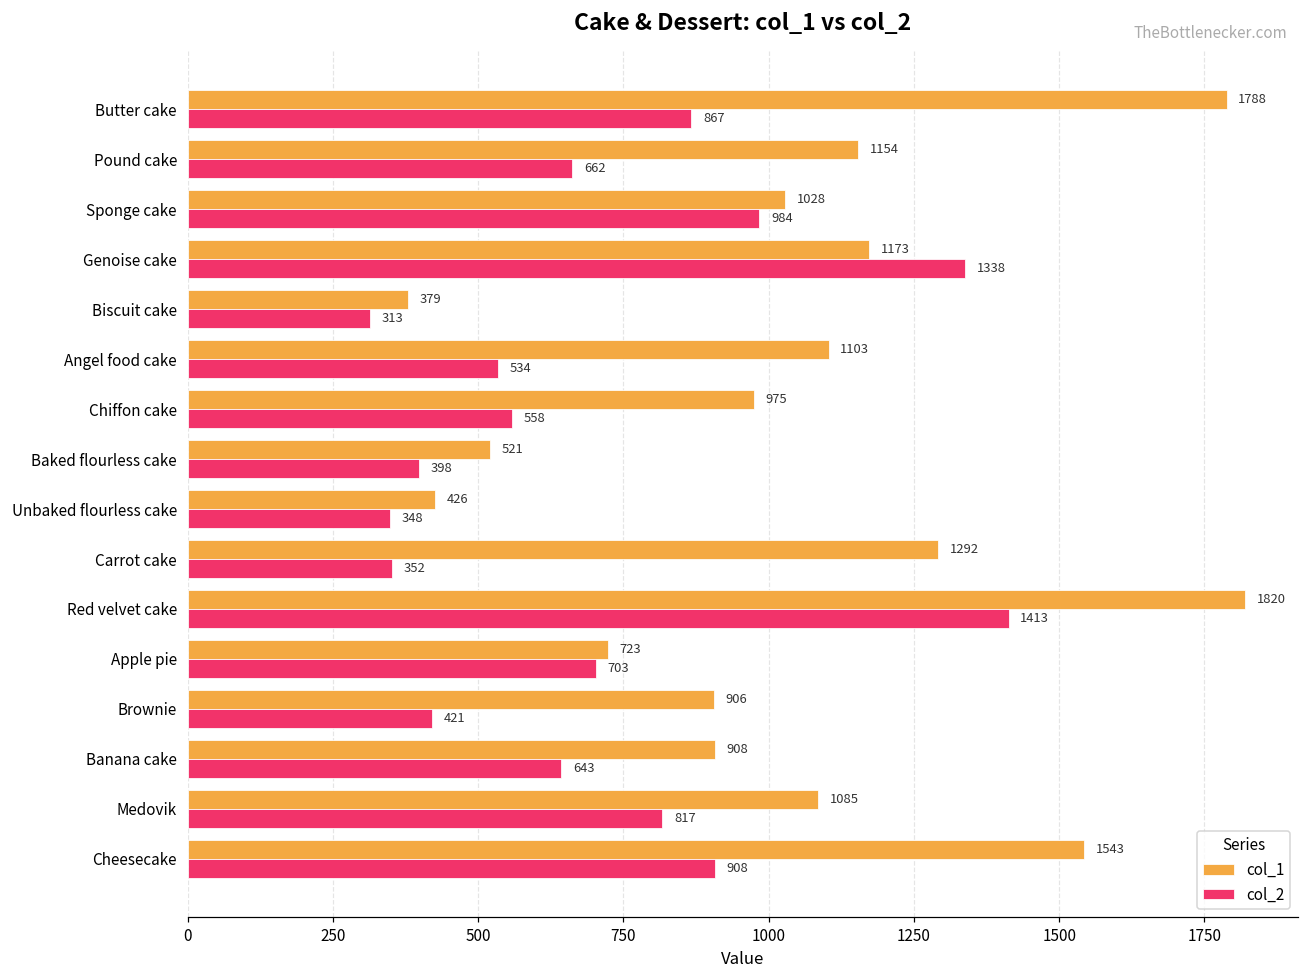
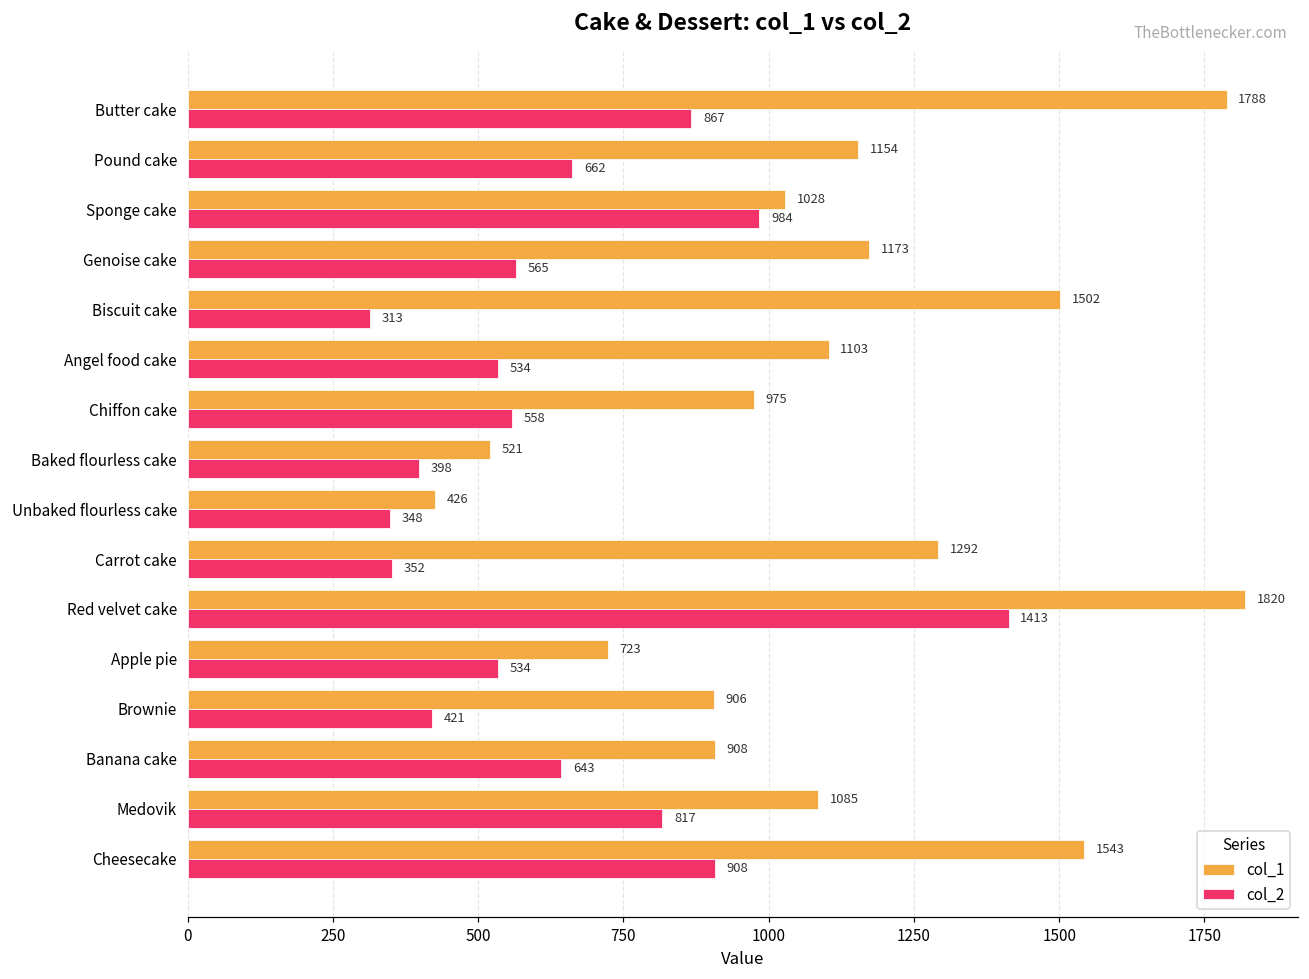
  {
    "col_1": {
      "Butter cake": 1788,
      "Pound cake": 1154,
      "Sponge cake": 1028,
      "Genoise cake": 1173,
-     "Biscuit cake": 379,
+     "Biscuit cake": 1502,
      "Angel food cake": 1103,
      "Chiffon cake": 975,
      "Baked flourless cake": 521,
      "Unbaked flourless cake": 426,
      "Carrot cake": 1292,
      "Red velvet cake": 1820,
      "Apple pie": 723,
      "Brownie": 906,
      "Banana cake": 908,
      "Medovik": 1085,
      "Cheesecake": 1543
    },
    "col_2": {
      "Butter cake": 867,
      "Pound cake": 662,
      "Sponge cake": 984,
-     "Genoise cake": 1338,
+     "Genoise cake": 565,
      "Biscuit cake": 313,
      "Angel food cake": 534,
      "Chiffon cake": 558,
      "Baked flourless cake": 398,
      "Unbaked flourless cake": 348,
      "Carrot cake": 352,
      "Red velvet cake": 1413,
-     "Apple pie": 703,
+     "Apple pie": 534,
      "Brownie": 421,
      "Banana cake": 643,
      "Medovik": 817,
      "Cheesecake": 908
    }
  }
